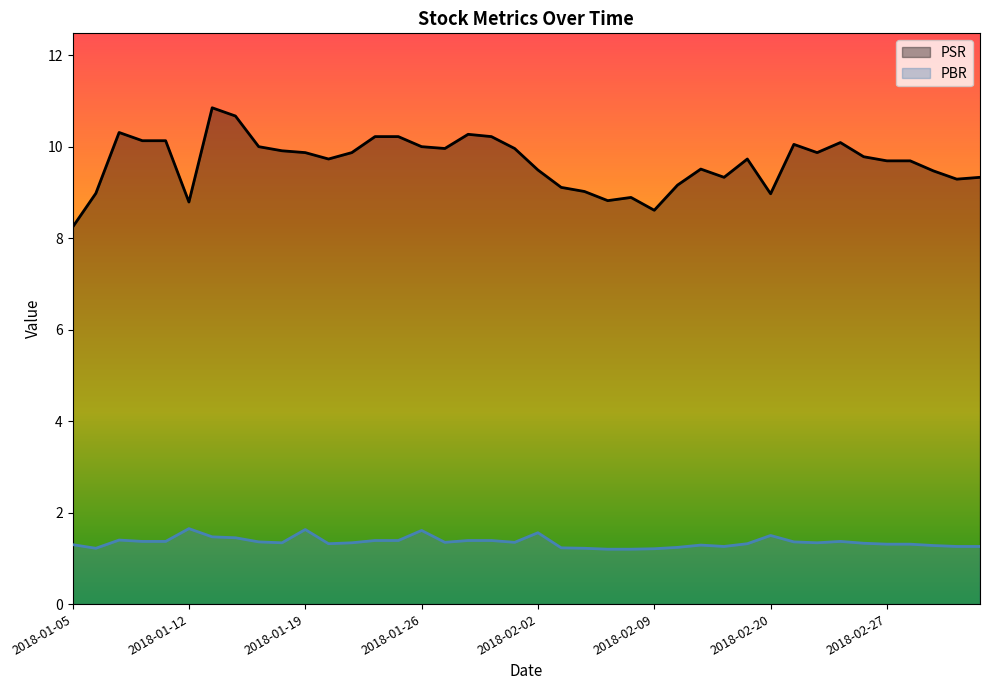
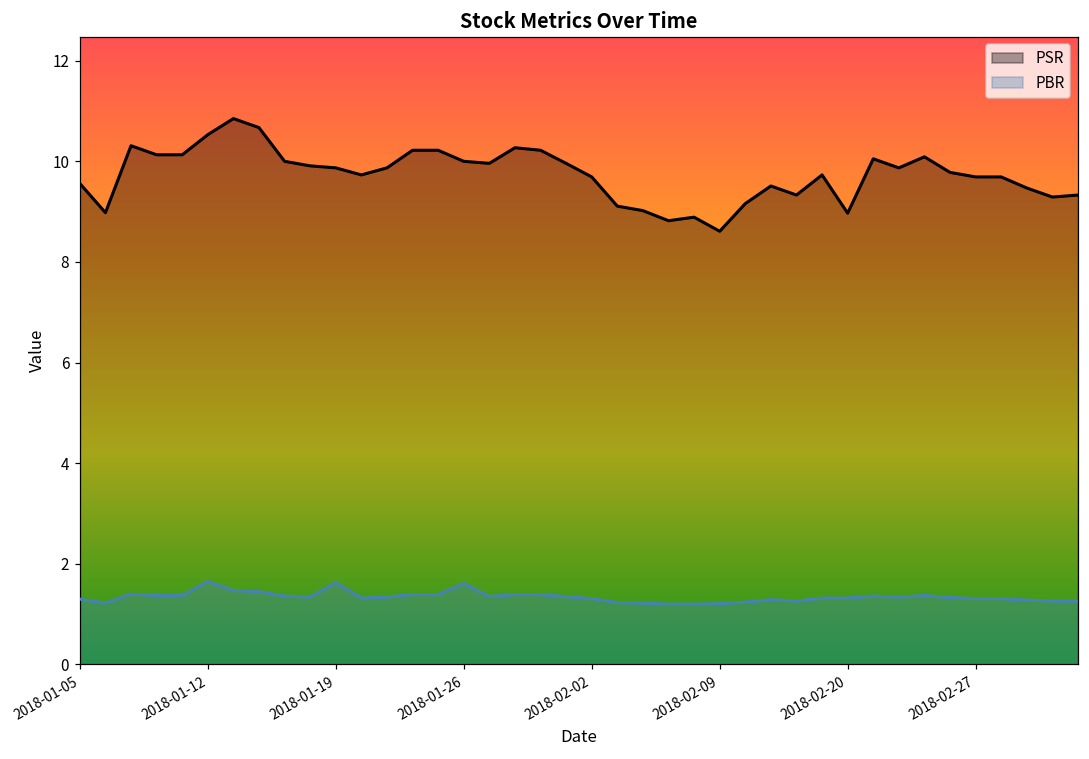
  {
    "PSR": {
-     "2018-01-05": 8.2,
-     "2018-01-12": 8.8,
+     "2018-01-05": 9.6,
+     "2018-01-12": 10.5,
      "2018-01-19": 9.9,
      "2018-01-26": 10.0,
-     "2018-02-02": 9.5,
+     "2018-02-02": 9.7,
      "2018-02-09": 8.6,
      "2018-02-20": 9.0,
      "2018-02-27": 9.7
    },
    "PBR": {
      "2018-01-05": 1.3,
      "2018-01-12": 1.7,
      "2018-01-19": 1.6,
      "2018-01-26": 1.6,
-     "2018-02-02": 1.6,
+     "2018-02-02": 1.3,
      "2018-02-09": 1.2,
-     "2018-02-20": 1.5,
+     "2018-02-20": 1.3,
      "2018-02-27": 1.3
    }
  }
